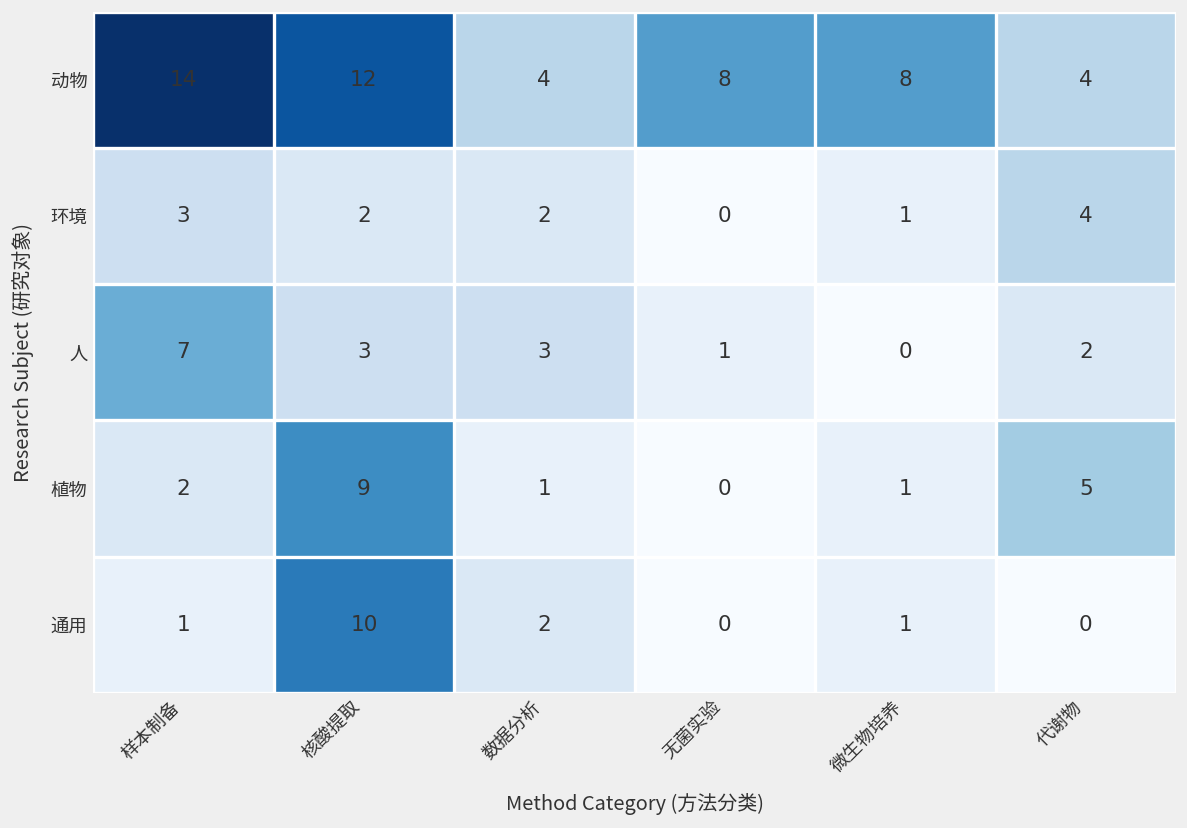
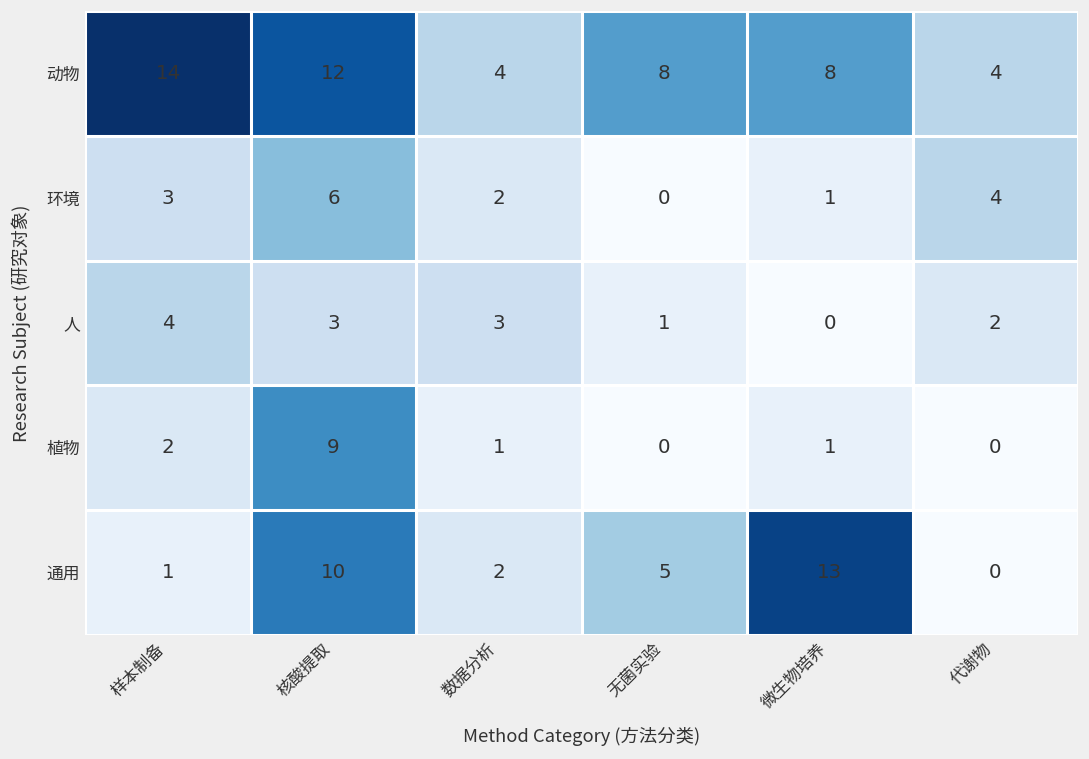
  {
    "动物": {
      "样本制备": 14,
      "核酸提取": 12,
      "数据分析": 4,
      "无菌实验": 8,
      "微生物培养": 8,
      "代谢物": 4
    },
    "环境": {
      "样本制备": 3,
-     "核酸提取": 2,
+     "核酸提取": 6,
      "数据分析": 2,
      "无菌实验": 0,
      "微生物培养": 1,
      "代谢物": 4
    },
    "人": {
-     "样本制备": 7,
+     "样本制备": 4,
      "核酸提取": 3,
      "数据分析": 3,
      "无菌实验": 1,
      "微生物培养": 0,
      "代谢物": 2
    },
    "植物": {
      "样本制备": 2,
      "核酸提取": 9,
      "数据分析": 1,
      "无菌实验": 0,
      "微生物培养": 1,
-     "代谢物": 5
+     "代谢物": 0
    },
    "通用": {
      "样本制备": 1,
      "核酸提取": 10,
      "数据分析": 2,
-     "无菌实验": 0,
-     "微生物培养": 1,
+     "无菌实验": 5,
+     "微生物培养": 13,
      "代谢物": 0
    }
  }
